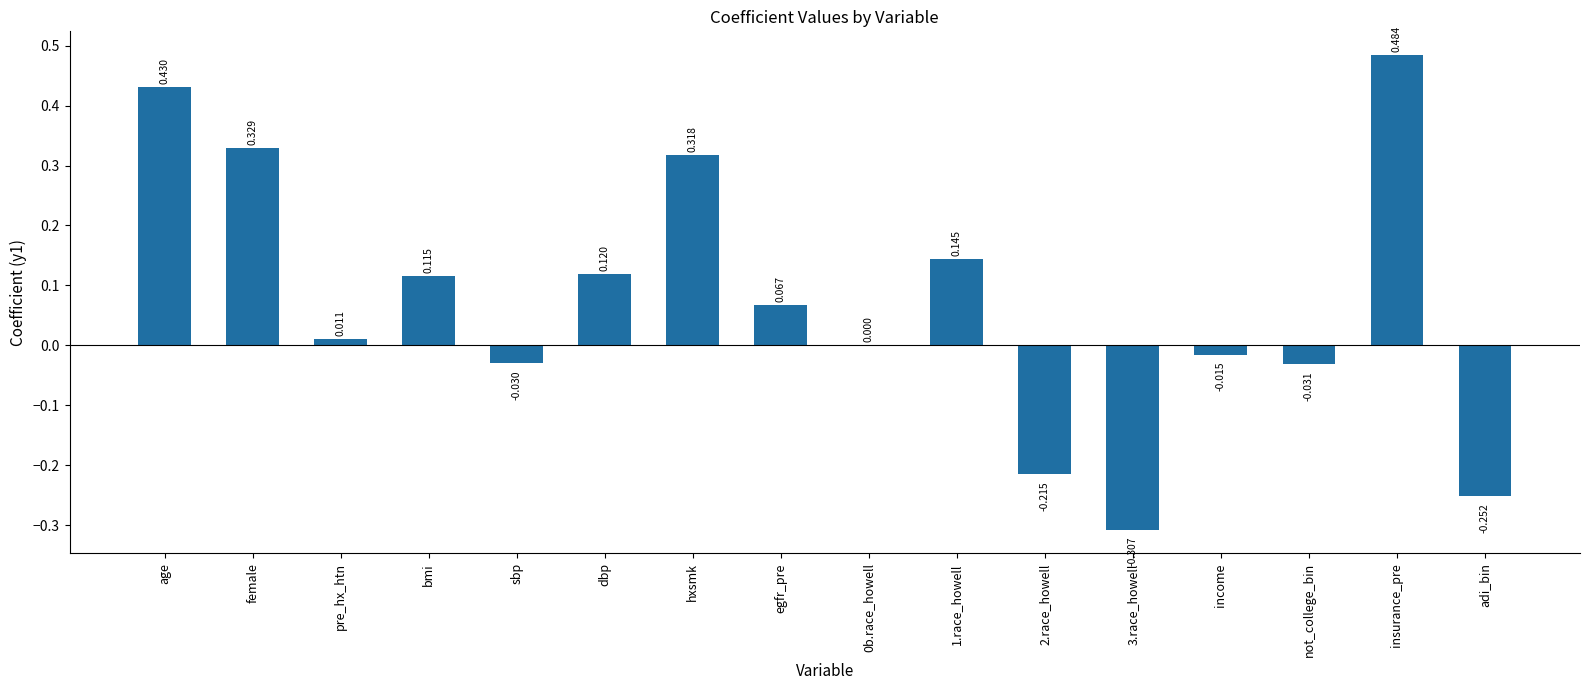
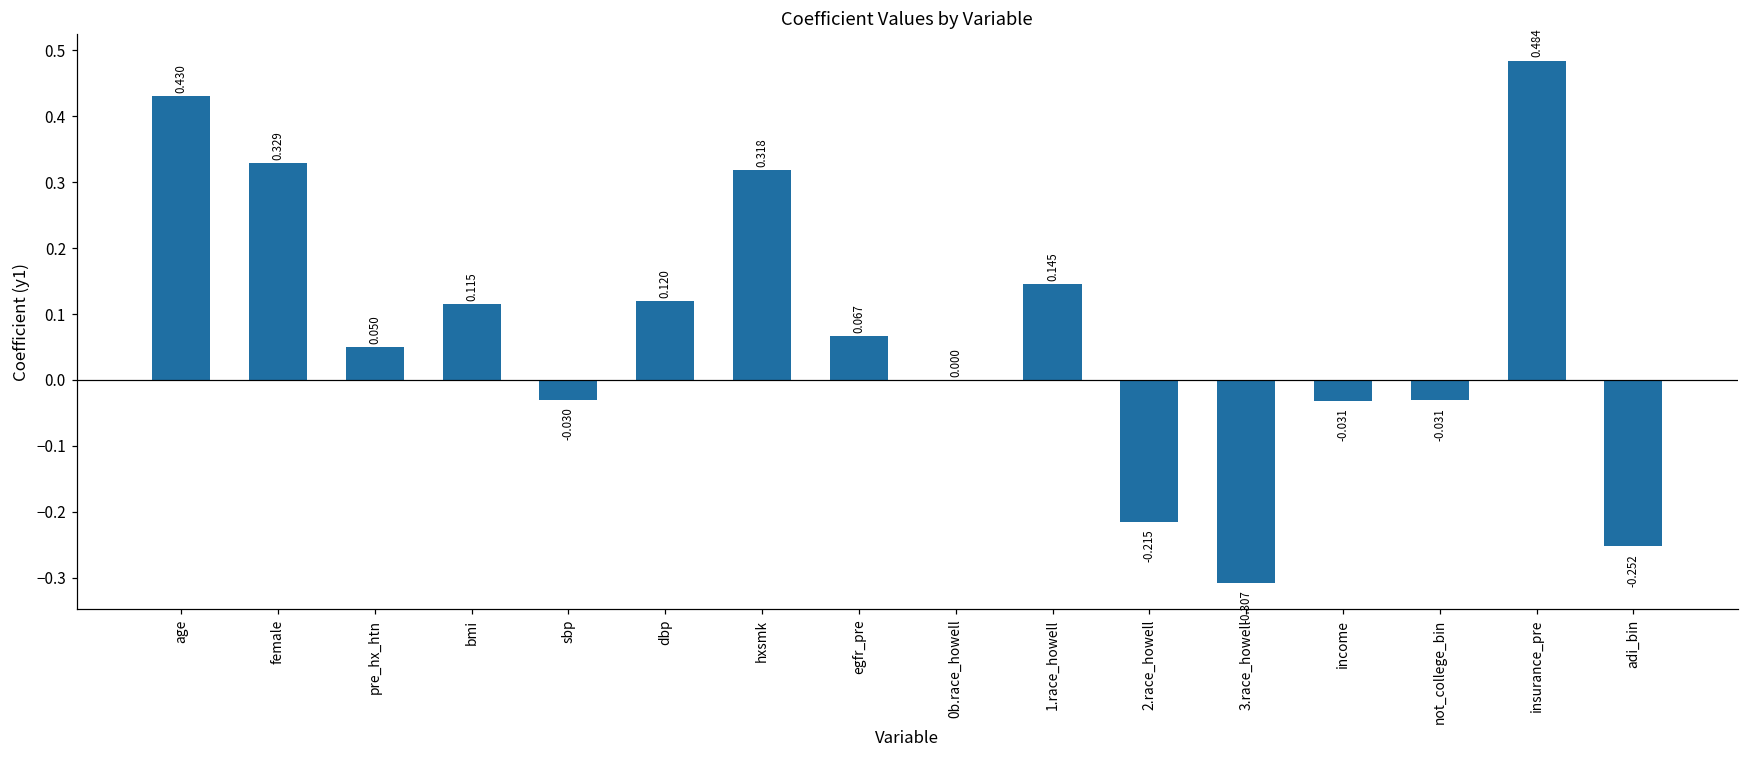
  {
    "age": 0.430,
    "female": 0.329,
-   "pre_hx_htn": 0.011,
+   "pre_hx_htn": 0.050,
    "bmi": 0.115,
    "sbp": -0.030,
    "dbp": 0.120,
    "hxsmk": 0.318,
    "egfr_pre": 0.067,
    "0b.race_howell": 0.000,
    "1.race_howell": 0.145,
    "2.race_howell": -0.215,
    "3.race_howell": -0.307,
-   "income": -0.015,
+   "income": -0.031,
    "not_college_bin": -0.031,
    "insurance_pre": 0.484,
    "adi_bin": -0.252
  }
